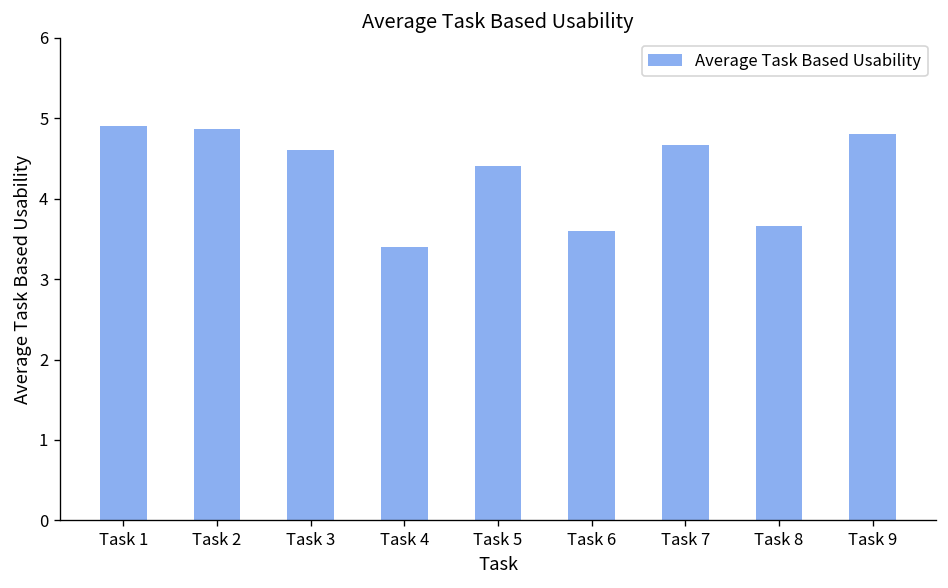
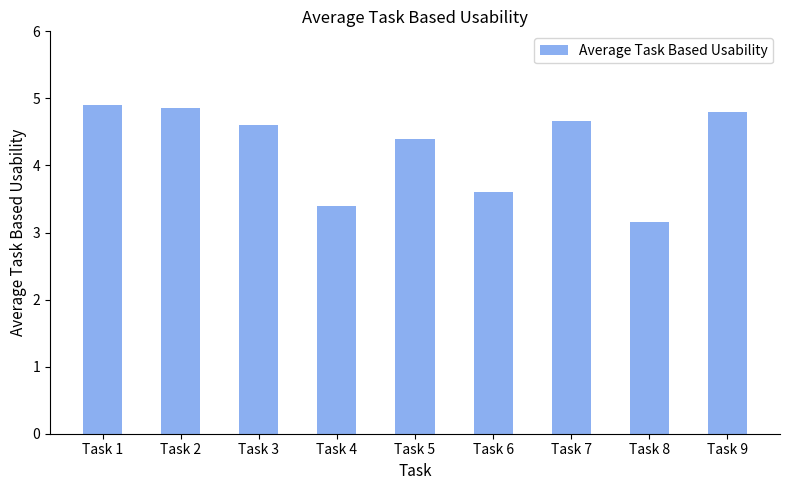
  {
    "Task 1": 4.9,
    "Task 2": 4.9,
    "Task 3": 4.6,
    "Task 4": 3.4,
    "Task 5": 4.4,
    "Task 6": 3.6,
    "Task 7": 4.7,
-   "Task 8": 3.7,
+   "Task 8": 3.2,
    "Task 9": 4.8
  }
